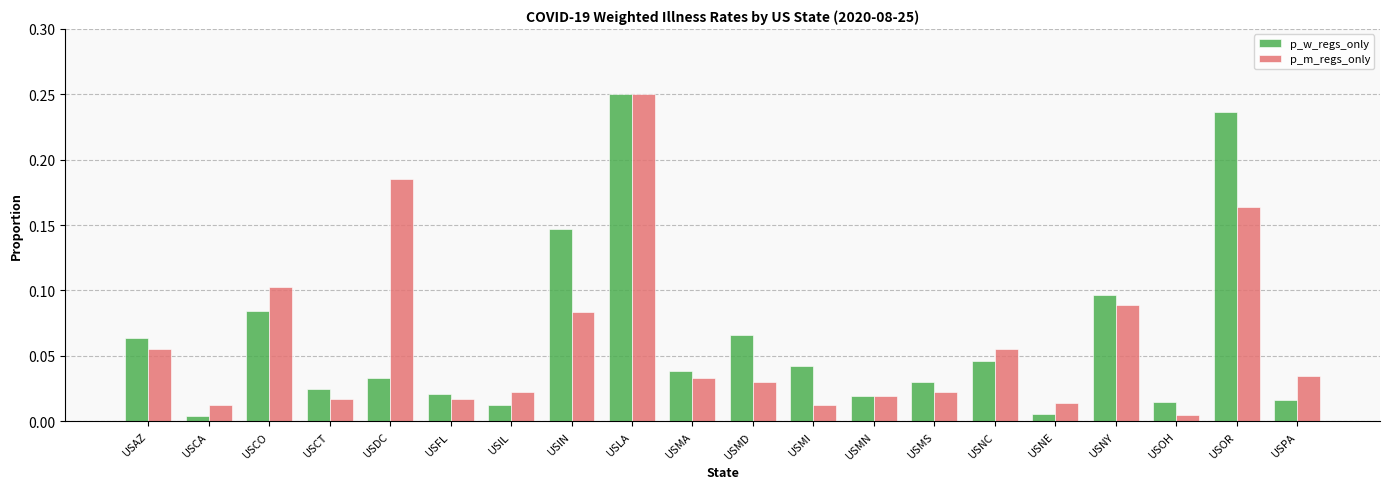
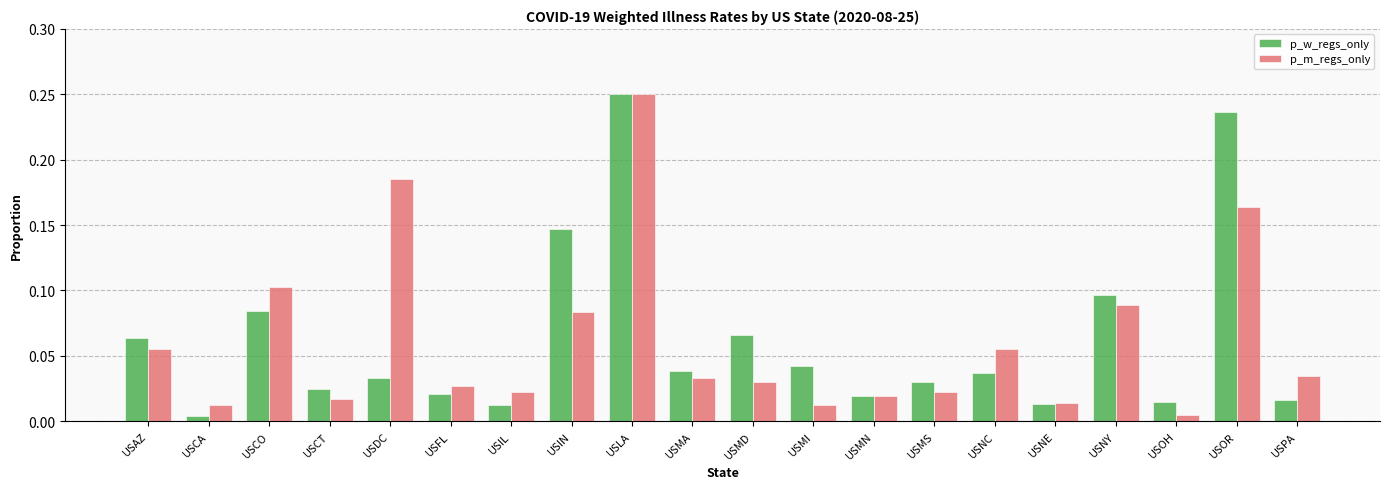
  {
    "p_w_regs_only": {
      "USAZ": 0.063,
      "USCA": 0.004,
      "USCO": 0.084,
      "USCT": 0.025,
      "USDC": 0.033,
      "USFL": 0.021,
      "USIL": 0.013,
      "USIN": 0.147,
      "USLA": 0.250,
      "USMA": 0.039,
      "USMD": 0.066,
      "USMI": 0.042,
      "USMN": 0.019,
      "USMS": 0.030,
-     "USNC": 0.046,
-     "USNE": 0.006,
+     "USNC": 0.037,
+     "USNE": 0.013,
      "USNY": 0.096,
      "USOH": 0.015,
      "USOR": 0.236,
      "USPA": 0.016
    },
    "p_m_regs_only": {
      "USAZ": 0.055,
      "USCA": 0.013,
      "USCO": 0.103,
      "USCT": 0.017,
      "USDC": 0.186,
-     "USFL": 0.017,
+     "USFL": 0.027,
      "USIL": 0.022,
      "USIN": 0.083,
      "USLA": 0.250,
      "USMA": 0.033,
      "USMD": 0.030,
      "USMI": 0.012,
      "USMN": 0.019,
      "USMS": 0.023,
      "USNC": 0.056,
      "USNE": 0.014,
      "USNY": 0.089,
      "USOH": 0.005,
      "USOR": 0.163,
      "USPA": 0.034
    }
  }
